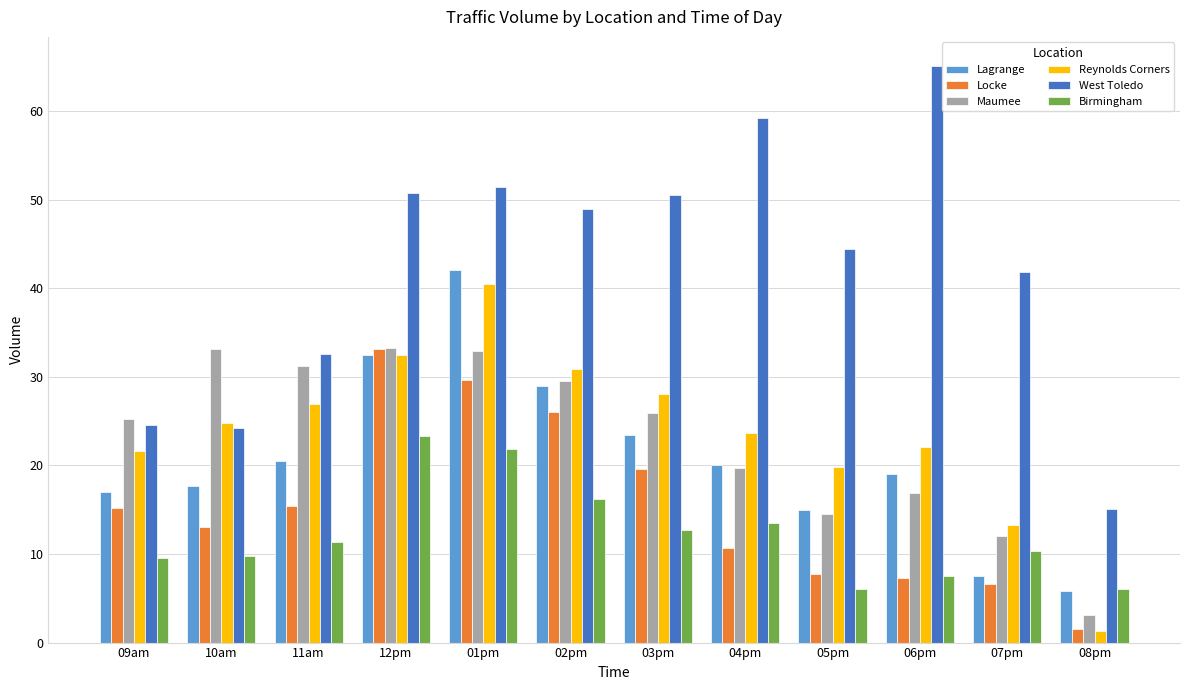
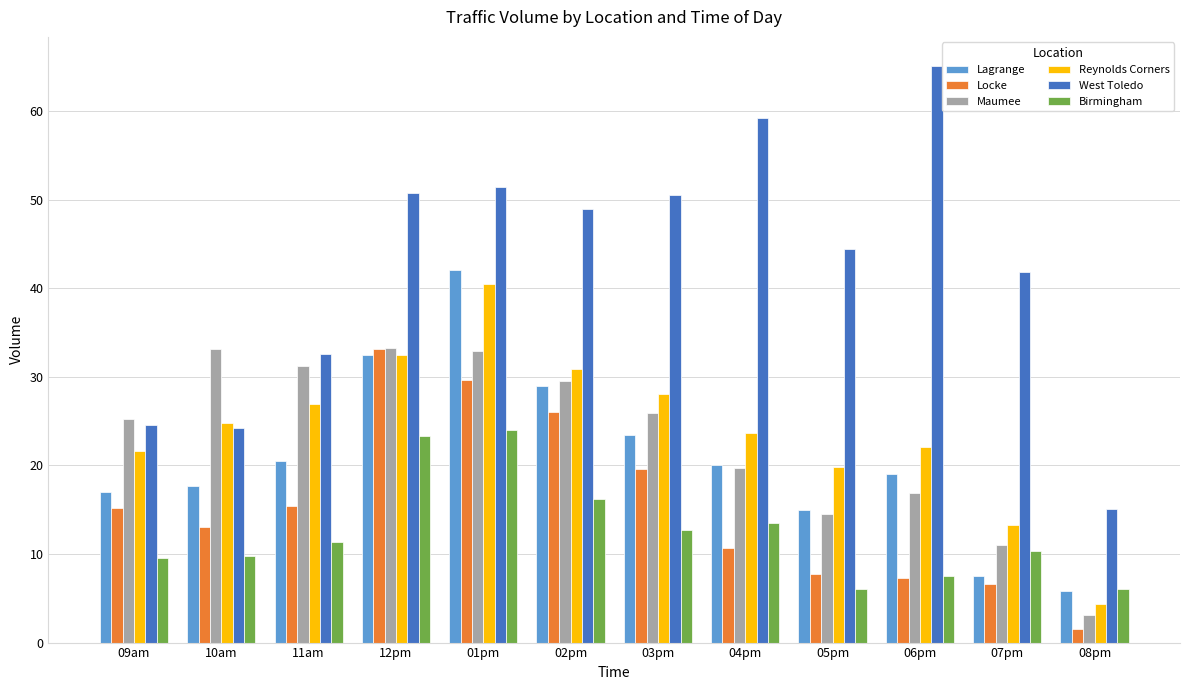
  {
    "Locke": {
      "09am": 15,
      "10am": 13,
      "11am": 15,
      "12pm": 33,
      "01pm": 30,
      "02pm": 26,
      "03pm": 20,
      "04pm": 11,
      "05pm": 8,
      "06pm": 7,
      "07pm": 7,
      "08pm": 2
    },
    "Maumee": {
      "09am": 25,
      "10am": 33,
      "11am": 31,
      "12pm": 33,
      "01pm": 33,
      "02pm": 30,
      "03pm": 26,
      "04pm": 20,
      "05pm": 15,
      "06pm": 17,
-     "07pm": 12,
+     "07pm": 11,
      "08pm": 3
    },
    "Reynolds Corners": {
      "09am": 22,
      "10am": 25,
      "11am": 27,
      "12pm": 33,
      "01pm": 40,
      "02pm": 31,
      "03pm": 28,
      "04pm": 24,
      "05pm": 20,
      "06pm": 22,
      "07pm": 13,
-     "08pm": 1
+     "08pm": 4
    },
    "Birmingham": {
      "09am": 10,
      "10am": 10,
      "11am": 11,
      "12pm": 23,
-     "01pm": 22,
+     "01pm": 24,
      "02pm": 16,
      "03pm": 13,
      "04pm": 13,
      "05pm": 6,
      "06pm": 8,
      "07pm": 10,
      "08pm": 6
    }
  }
